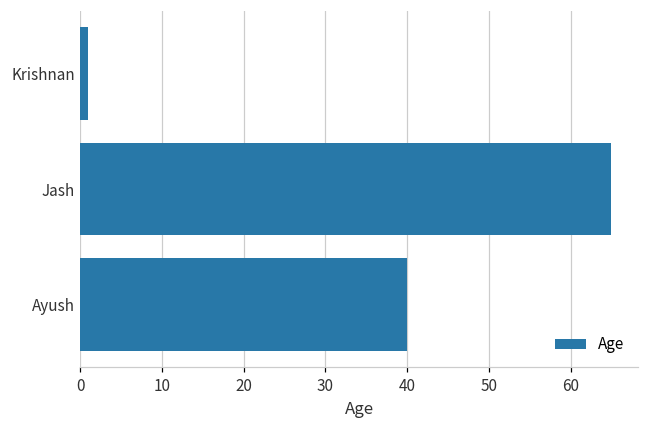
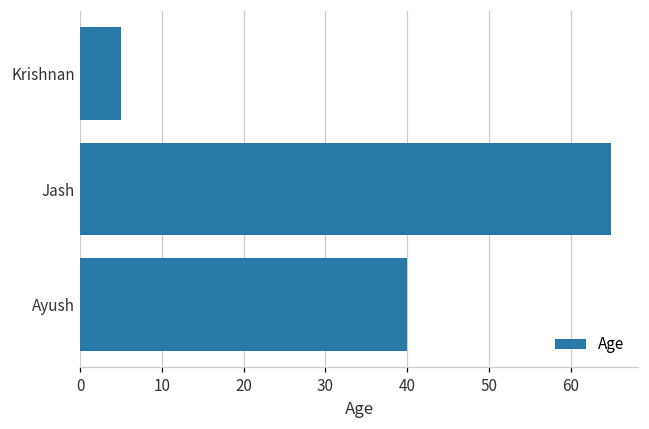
  {
-   "Krishnan": 1,
+   "Krishnan": 5,
    "Jash": 65,
    "Ayush": 40
  }
